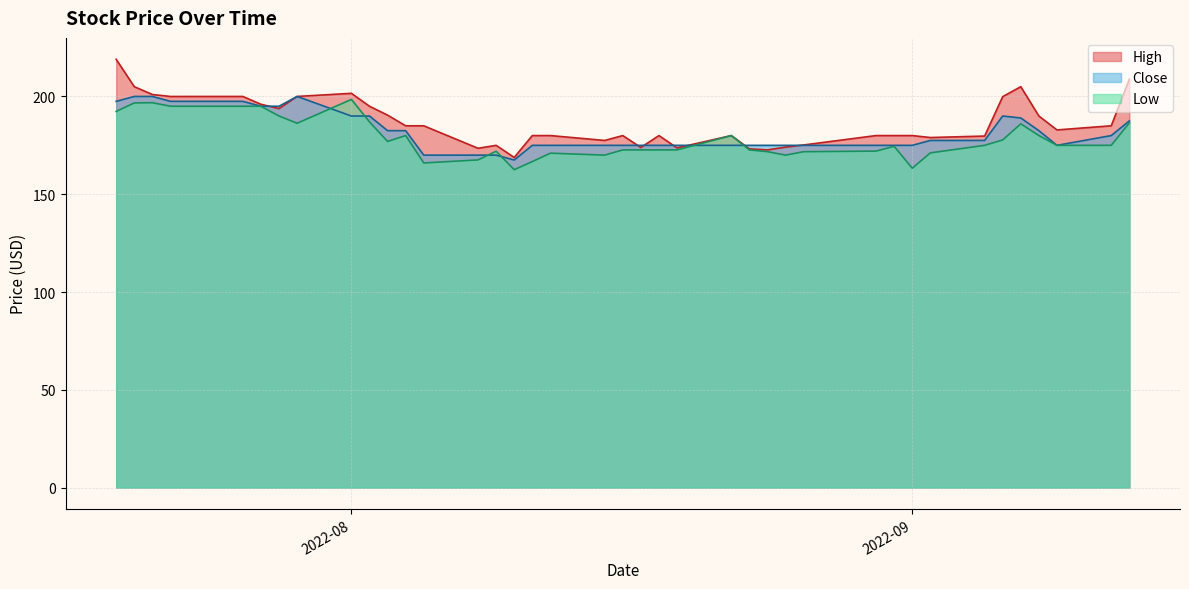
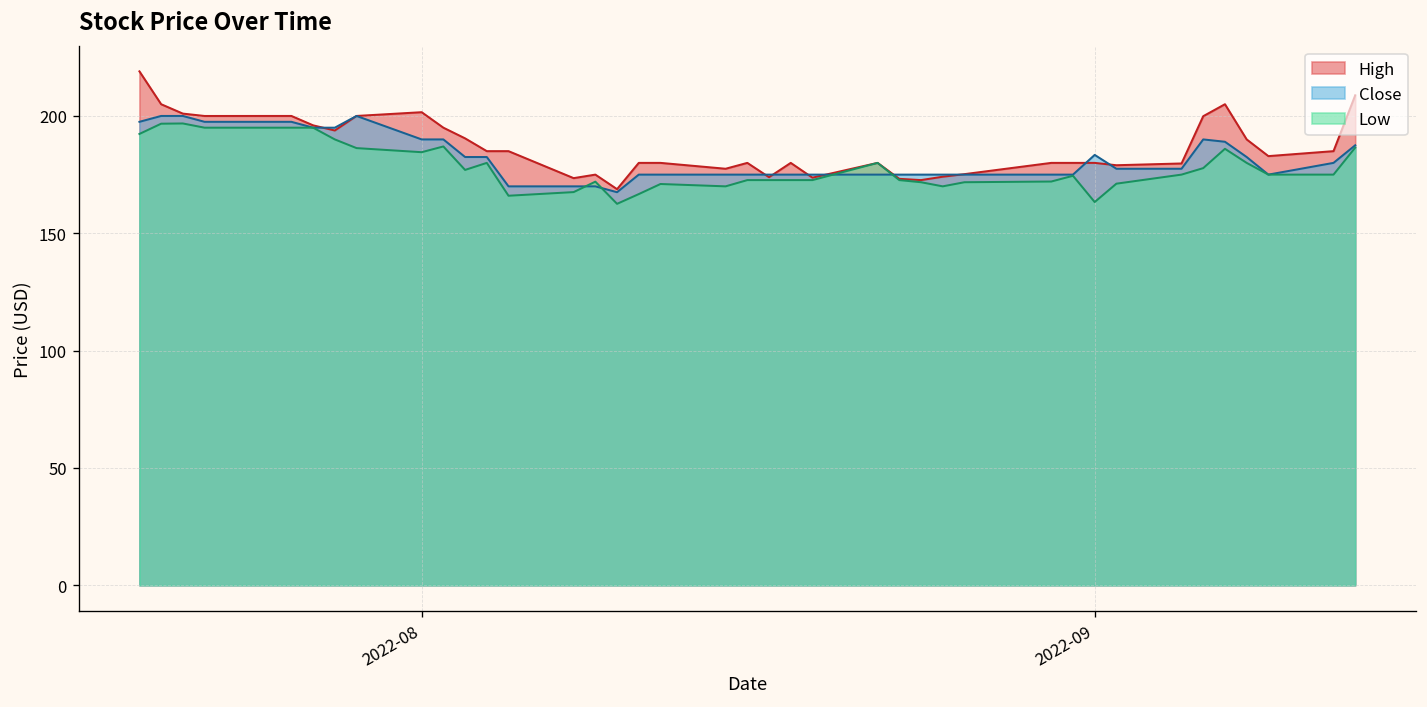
  {
    "High": {
      "2022-08": 202,
      "2022-09": 180
    },
    "Close": {
      "2022-08": 190,
-     "2022-09": 175
+     "2022-09": 183
    },
    "Low": {
-     "2022-08": 198,
+     "2022-08": 185,
      "2022-09": 163
    }
  }
